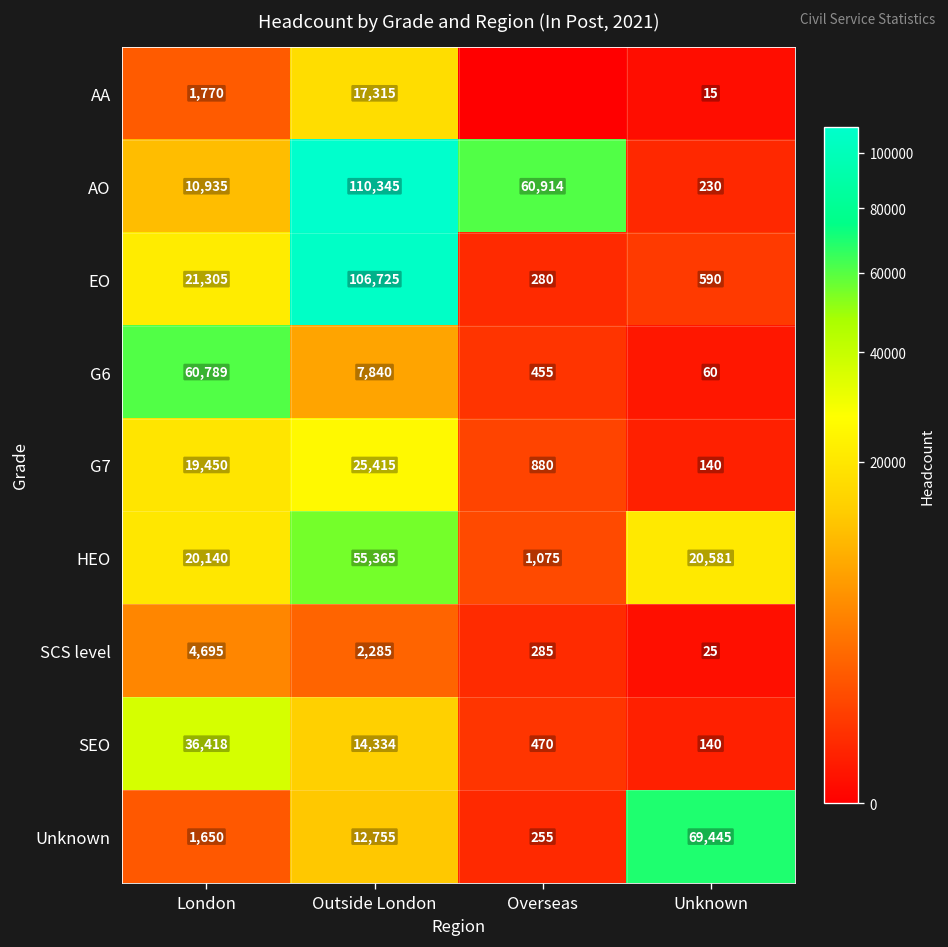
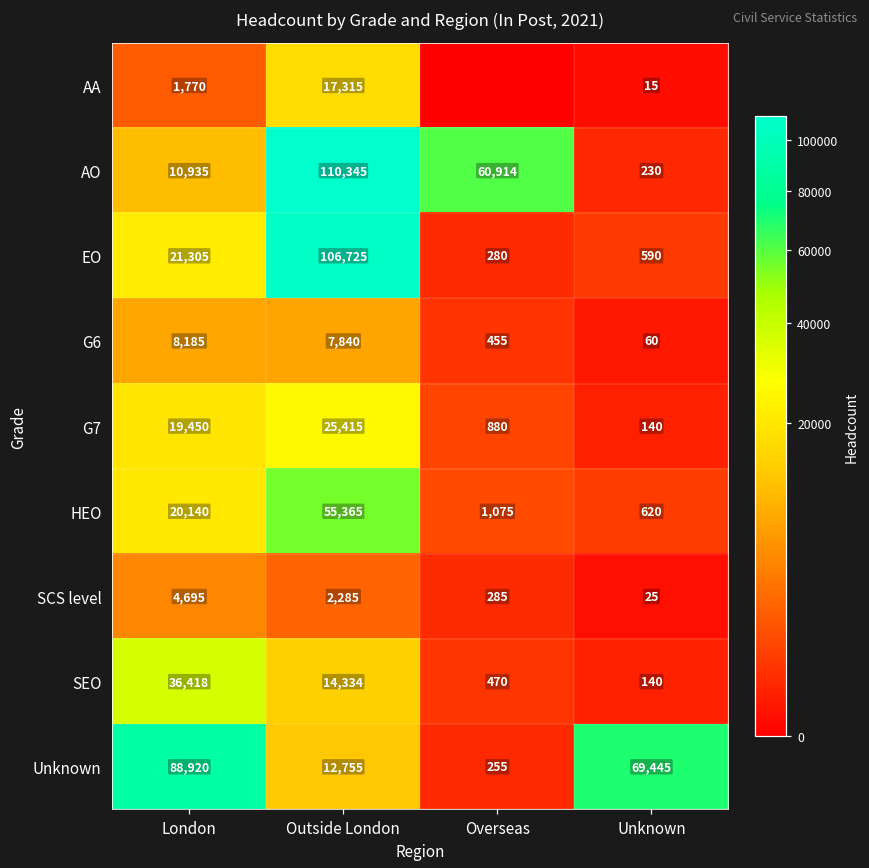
  {
    "G6": {
-     "London": "60,789"
+     "London": "8,185"
    },
    "HEO": {
-     "Unknown": "20,581"
+     "Unknown": "620"
    },
    "Unknown": {
-     "London": "1,650"
+     "London": "88,920"
    }
  }
